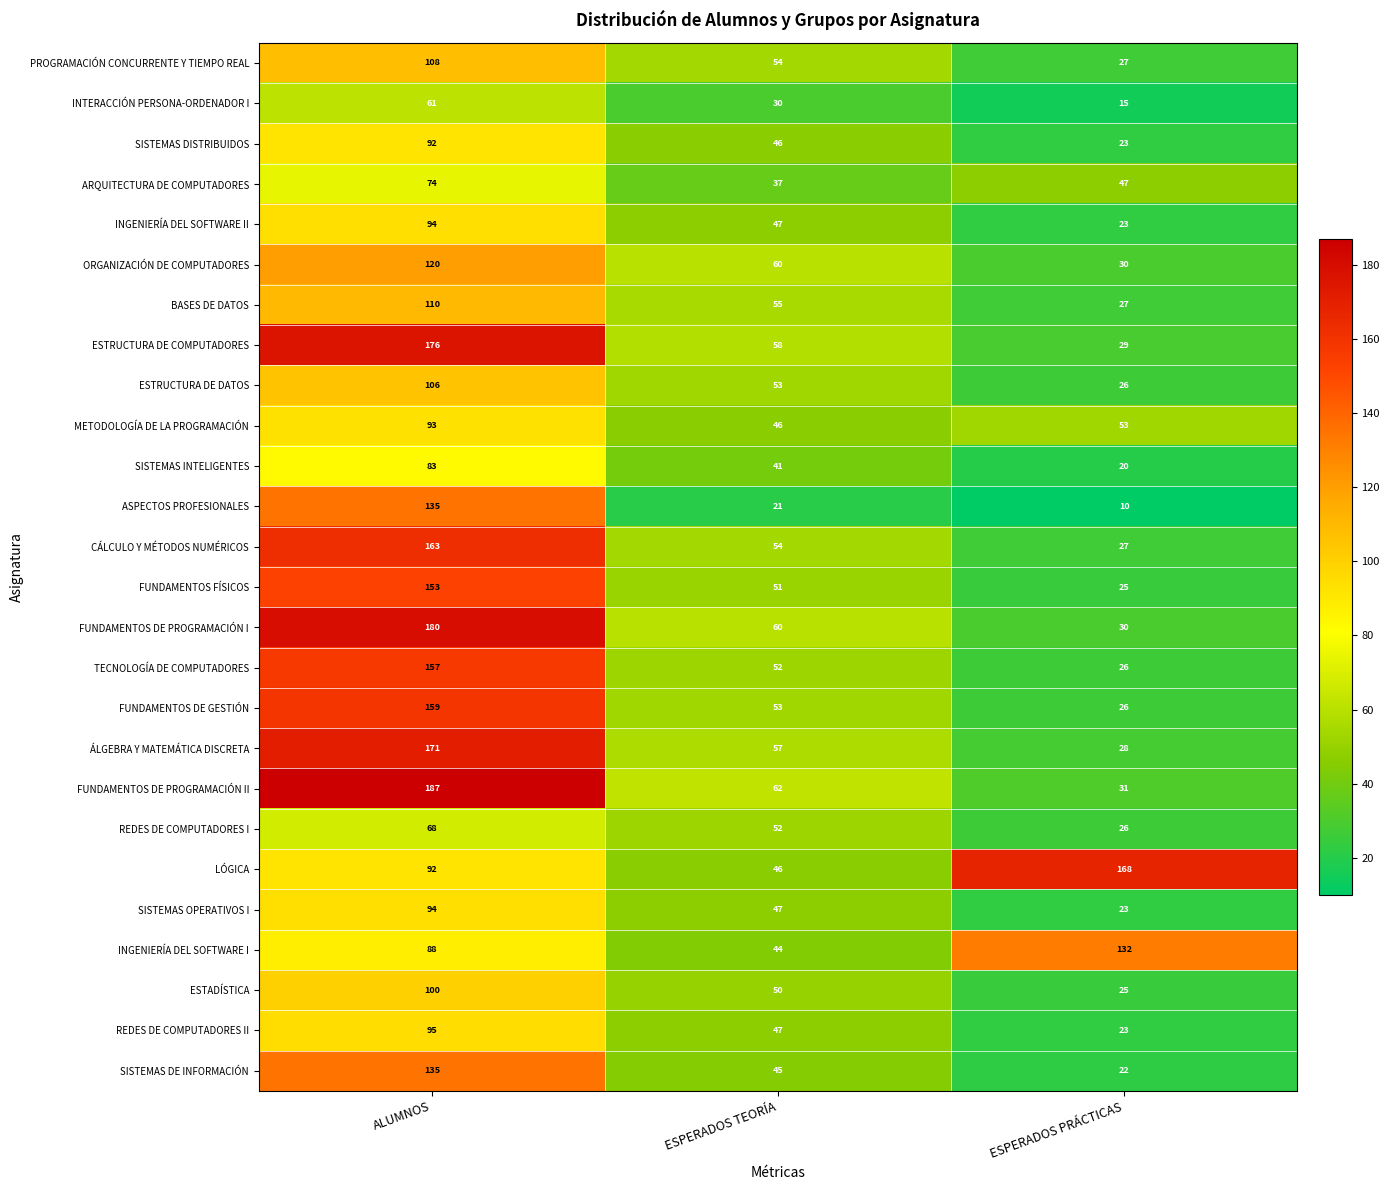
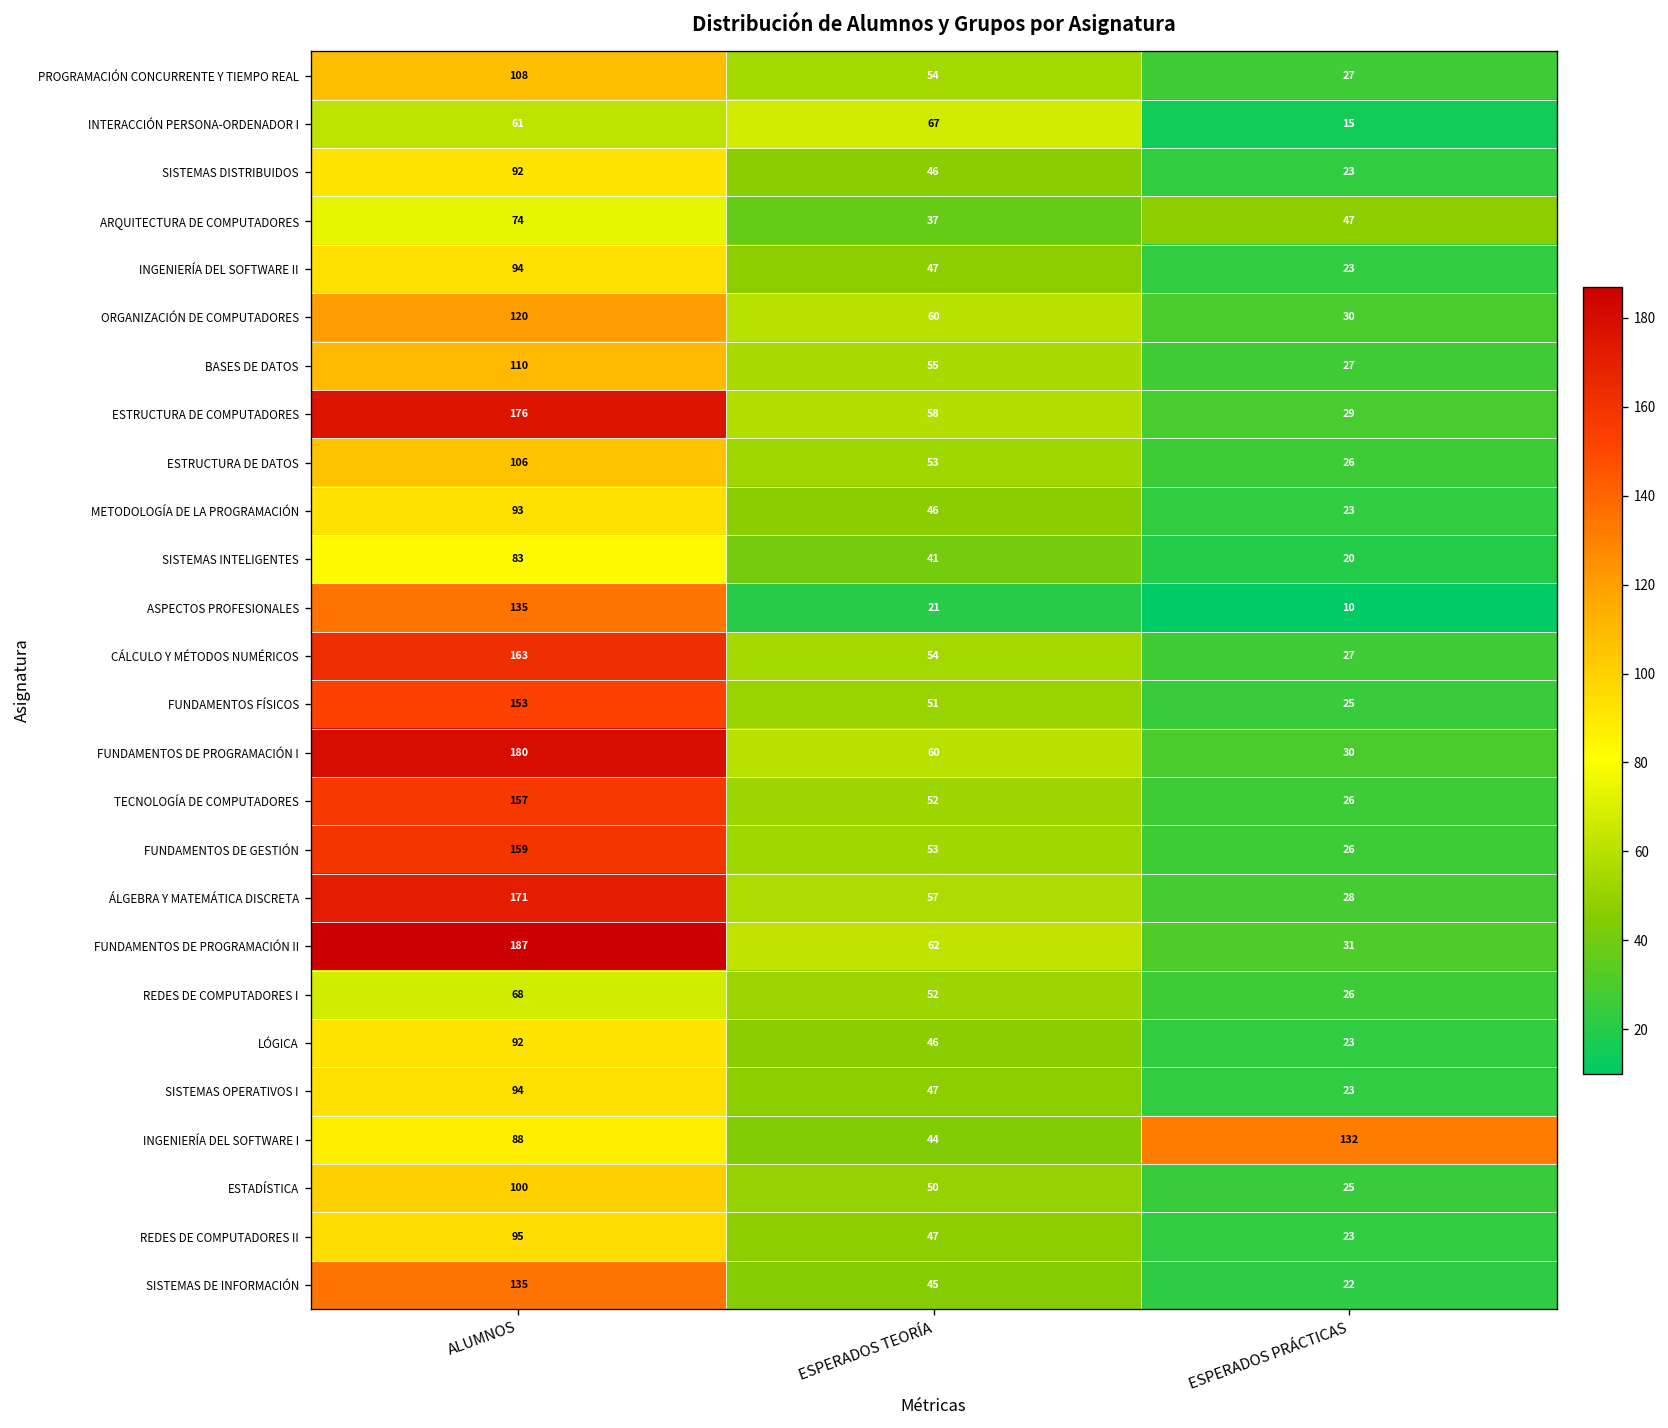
  {
    "PROGRAMACIÓN CONCURRENTE Y TIEMPO REAL": {
      "ALUMNOS": 108,
      "ESPERADOS TEORÍA": 54,
      "ESPERADOS PRÁCTICAS": 27
    },
    "INTERACCIÓN PERSONA-ORDENADOR I": {
      "ALUMNOS": 61,
-     "ESPERADOS TEORÍA": 30,
+     "ESPERADOS TEORÍA": 67,
      "ESPERADOS PRÁCTICAS": 15
    },
    "SISTEMAS DISTRIBUIDOS": {
      "ALUMNOS": 92,
      "ESPERADOS TEORÍA": 46,
      "ESPERADOS PRÁCTICAS": 23
    },
    "ARQUITECTURA DE COMPUTADORES": {
      "ALUMNOS": 74,
      "ESPERADOS TEORÍA": 37,
      "ESPERADOS PRÁCTICAS": 47
    },
    "INGENIERÍA DEL SOFTWARE II": {
      "ALUMNOS": 94,
      "ESPERADOS TEORÍA": 47,
      "ESPERADOS PRÁCTICAS": 23
    },
    "ORGANIZACIÓN DE COMPUTADORES": {
      "ALUMNOS": 120,
      "ESPERADOS TEORÍA": 60,
      "ESPERADOS PRÁCTICAS": 30
    },
    "BASES DE DATOS": {
      "ALUMNOS": 110,
      "ESPERADOS TEORÍA": 55,
      "ESPERADOS PRÁCTICAS": 27
    },
    "ESTRUCTURA DE COMPUTADORES": {
      "ALUMNOS": 176,
      "ESPERADOS TEORÍA": 58,
      "ESPERADOS PRÁCTICAS": 29
    },
    "ESTRUCTURA DE DATOS": {
      "ALUMNOS": 106,
      "ESPERADOS TEORÍA": 53,
      "ESPERADOS PRÁCTICAS": 26
    },
    "METODOLOGÍA DE LA PROGRAMACIÓN": {
      "ALUMNOS": 93,
      "ESPERADOS TEORÍA": 46,
-     "ESPERADOS PRÁCTICAS": 53
+     "ESPERADOS PRÁCTICAS": 23
    },
    "SISTEMAS INTELIGENTES": {
      "ALUMNOS": 83,
      "ESPERADOS TEORÍA": 41,
      "ESPERADOS PRÁCTICAS": 20
    },
    "ASPECTOS PROFESIONALES": {
      "ALUMNOS": 135,
      "ESPERADOS TEORÍA": 21,
      "ESPERADOS PRÁCTICAS": 10
    },
    "CÁLCULO Y MÉTODOS NUMÉRICOS": {
      "ALUMNOS": 163,
      "ESPERADOS TEORÍA": 54,
      "ESPERADOS PRÁCTICAS": 27
    },
    "FUNDAMENTOS FÍSICOS": {
      "ALUMNOS": 153,
      "ESPERADOS TEORÍA": 51,
      "ESPERADOS PRÁCTICAS": 25
    },
    "FUNDAMENTOS DE PROGRAMACIÓN I": {
      "ALUMNOS": 180,
      "ESPERADOS TEORÍA": 60,
      "ESPERADOS PRÁCTICAS": 30
    },
    "TECNOLOGÍA DE COMPUTADORES": {
      "ALUMNOS": 157,
      "ESPERADOS TEORÍA": 52,
      "ESPERADOS PRÁCTICAS": 26
    },
    "FUNDAMENTOS DE GESTIÓN": {
      "ALUMNOS": 159,
      "ESPERADOS TEORÍA": 53,
      "ESPERADOS PRÁCTICAS": 26
    },
    "ÁLGEBRA Y MATEMÁTICA DISCRETA": {
      "ALUMNOS": 171,
      "ESPERADOS TEORÍA": 57,
      "ESPERADOS PRÁCTICAS": 28
    },
    "FUNDAMENTOS DE PROGRAMACIÓN II": {
      "ALUMNOS": 187,
      "ESPERADOS TEORÍA": 62,
      "ESPERADOS PRÁCTICAS": 31
    },
    "REDES DE COMPUTADORES I": {
      "ALUMNOS": 68,
      "ESPERADOS TEORÍA": 52,
      "ESPERADOS PRÁCTICAS": 26
    },
    "LÓGICA": {
      "ALUMNOS": 92,
      "ESPERADOS TEORÍA": 46,
-     "ESPERADOS PRÁCTICAS": 168
+     "ESPERADOS PRÁCTICAS": 23
    },
    "SISTEMAS OPERATIVOS I": {
      "ALUMNOS": 94,
      "ESPERADOS TEORÍA": 47,
      "ESPERADOS PRÁCTICAS": 23
    },
    "INGENIERÍA DEL SOFTWARE I": {
      "ALUMNOS": 88,
      "ESPERADOS TEORÍA": 44,
      "ESPERADOS PRÁCTICAS": 132
    },
    "ESTADÍSTICA": {
      "ALUMNOS": 100,
      "ESPERADOS TEORÍA": 50,
      "ESPERADOS PRÁCTICAS": 25
    },
    "REDES DE COMPUTADORES II": {
      "ALUMNOS": 95,
      "ESPERADOS TEORÍA": 47,
      "ESPERADOS PRÁCTICAS": 23
    },
    "SISTEMAS DE INFORMACIÓN": {
      "ALUMNOS": 135,
      "ESPERADOS TEORÍA": 45,
      "ESPERADOS PRÁCTICAS": 22
    }
  }
